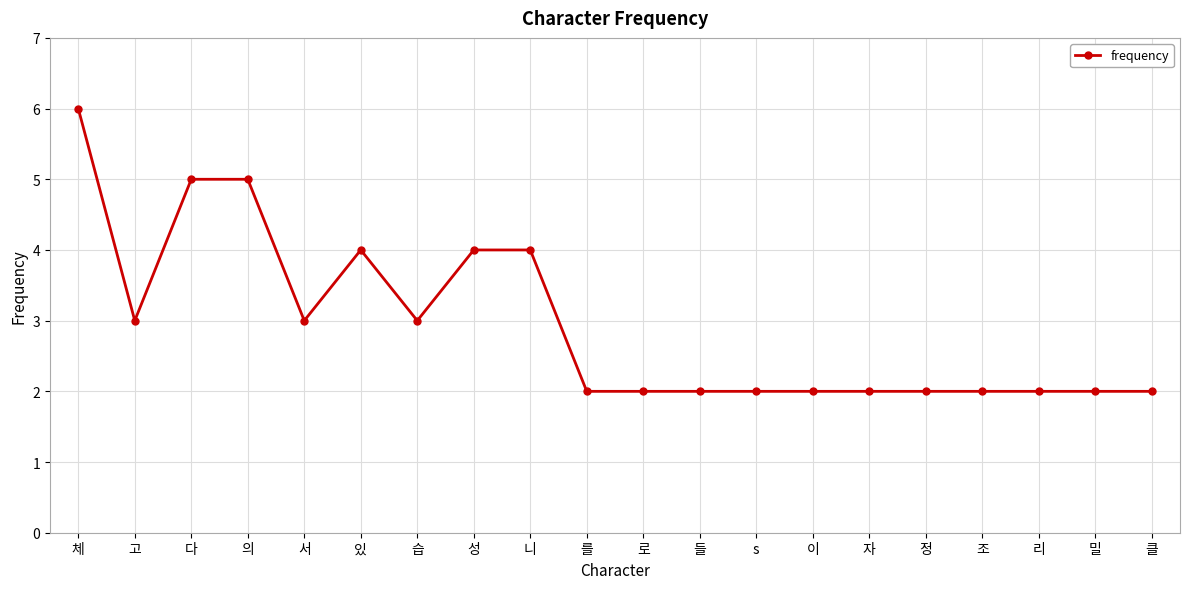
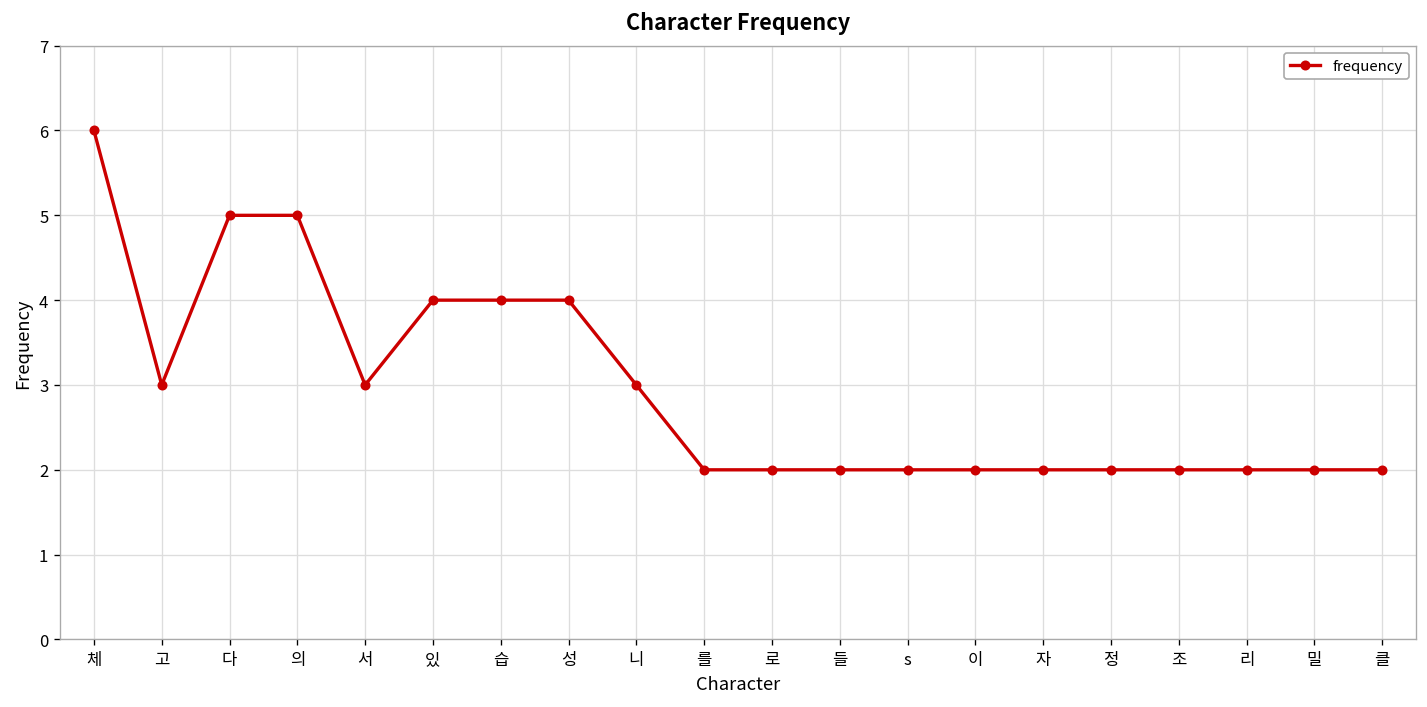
  {
    "체": 6,
    "고": 3,
    "다": 5,
    "의": 5,
    "서": 3,
    "있": 4,
-   "습": 3,
+   "습": 4,
    "성": 4,
-   "니": 4,
+   "니": 3,
    "를": 2,
    "로": 2,
    "들": 2,
    "s": 2,
    "이": 2,
    "자": 2,
    "정": 2,
    "조": 2,
    "리": 2,
    "밀": 2,
    "클": 2
  }
